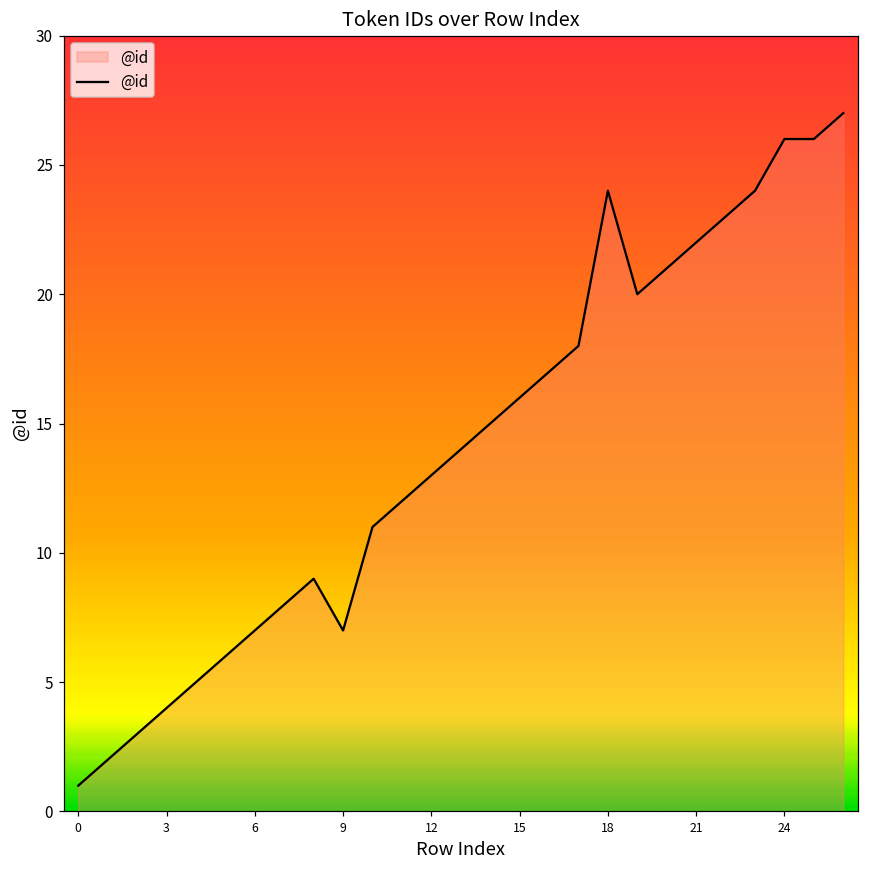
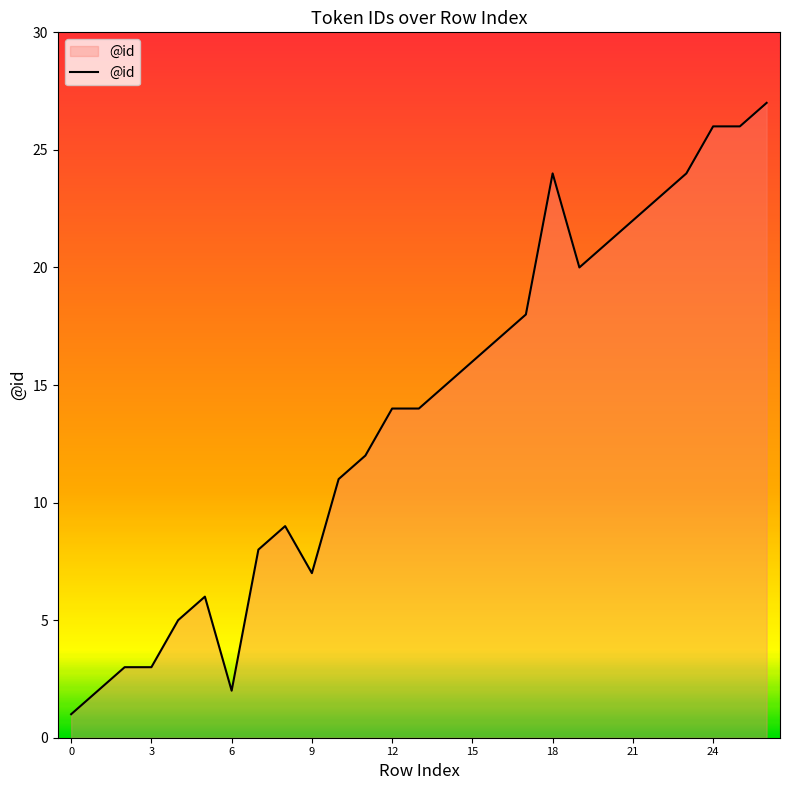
  {
    "0": 1,
-   "3": 4,
-   "6": 7,
+   "3": 3,
+   "6": 2,
    "9": 7,
-   "12": 13,
+   "12": 14,
    "15": 16,
    "18": 24,
    "21": 22,
    "24": 26
  }
